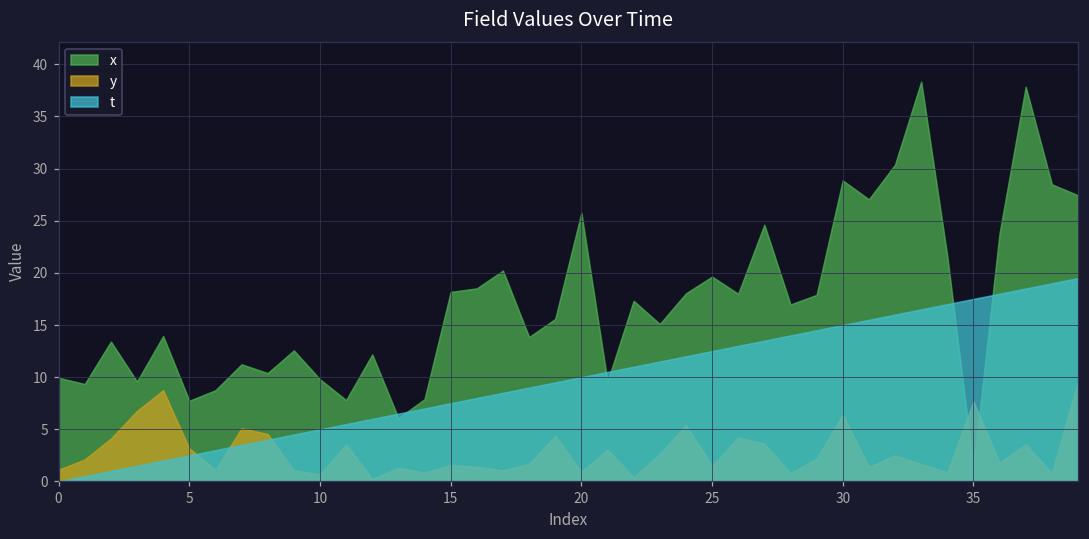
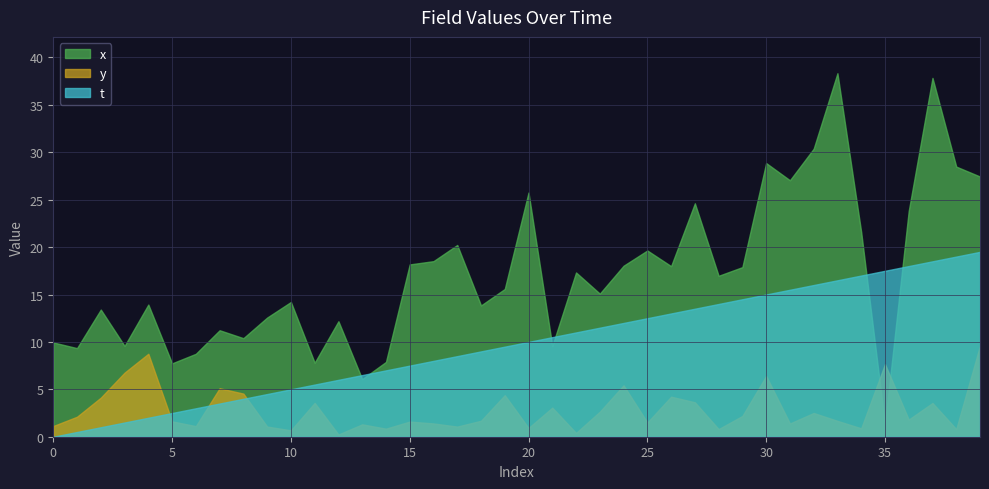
  {
    "x": {
      "0": 10,
      "5": 8,
-     "10": 10,
+     "10": 14,
      "15": 18,
      "20": 26,
      "25": 20,
      "30": 29,
      "35": 1
    },
    "y": {
      "0": 1,
-     "5": 3,
+     "5": 2,
      "10": 1,
      "15": 2,
      "20": 1,
      "25": 2,
      "30": 6,
      "35": 8
    },
    "t": {
      "0": 0,
      "5": 3,
      "10": 5,
      "15": 8,
      "20": 10,
      "25": 13,
      "30": 15,
      "35": 18
    }
  }
